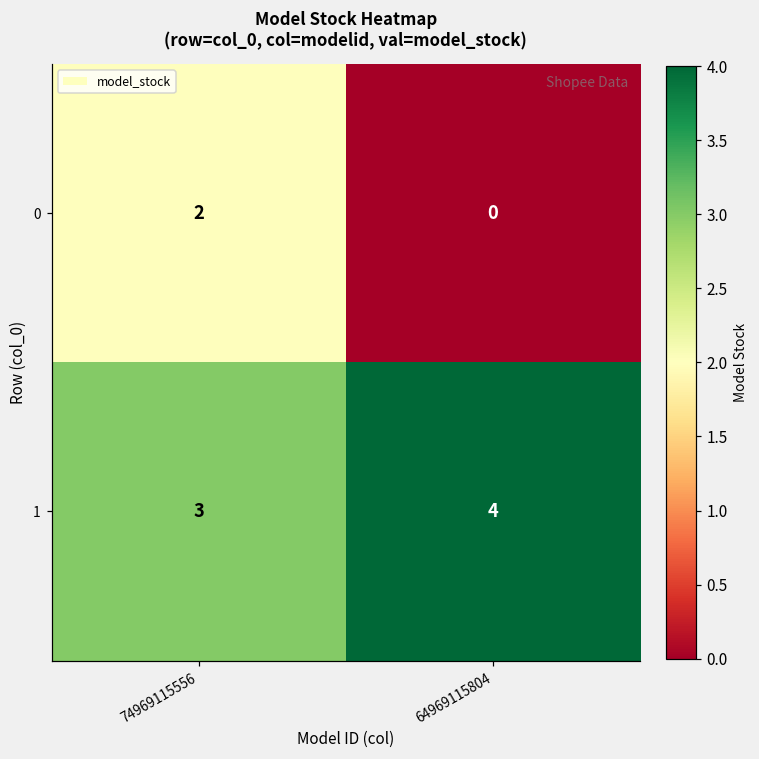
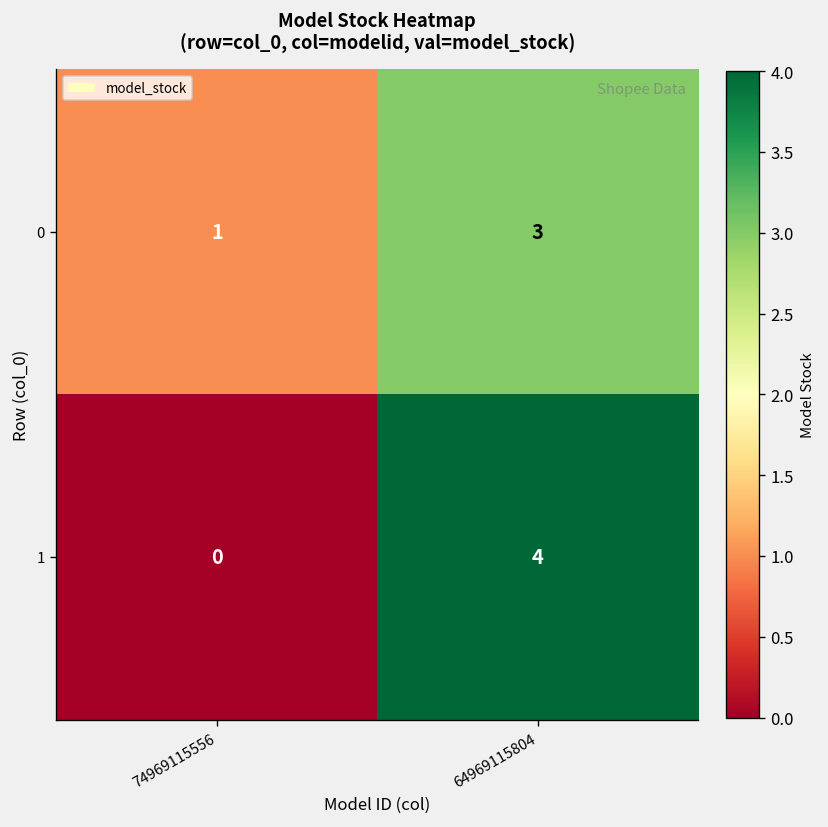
  {
    "0": {
-     "74969115556": 2,
-     "64969115804": 0
+     "74969115556": 1,
+     "64969115804": 3
    },
    "1": {
-     "74969115556": 3,
+     "74969115556": 0,
      "64969115804": 4
    }
  }
